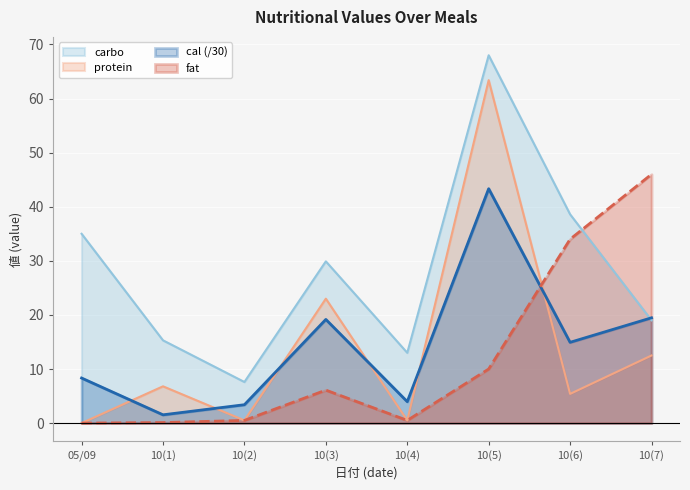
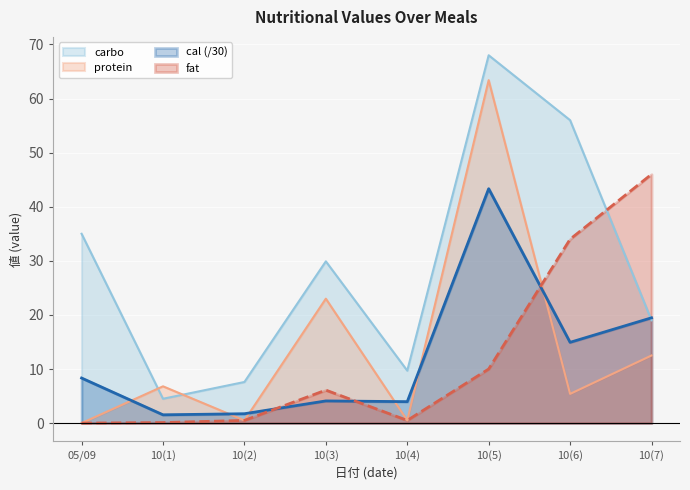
  {
    "carbo": {
      "05/09": 35,
-     "10(1)": 15,
+     "10(1)": 5,
      "10(2)": 8,
      "10(3)": 30,
-     "10(4)": 13,
+     "10(4)": 10,
      "10(5)": 68,
-     "10(6)": 39
+     "10(6)": 56
    },
    "cal (/30)": {
      "05/09": 8,
      "10(1)": 2,
-     "10(2)": 3,
-     "10(3)": 19,
+     "10(2)": 2,
+     "10(3)": 4,
      "10(4)": 4,
      "10(5)": 43,
      "10(6)": 15
    }
  }
